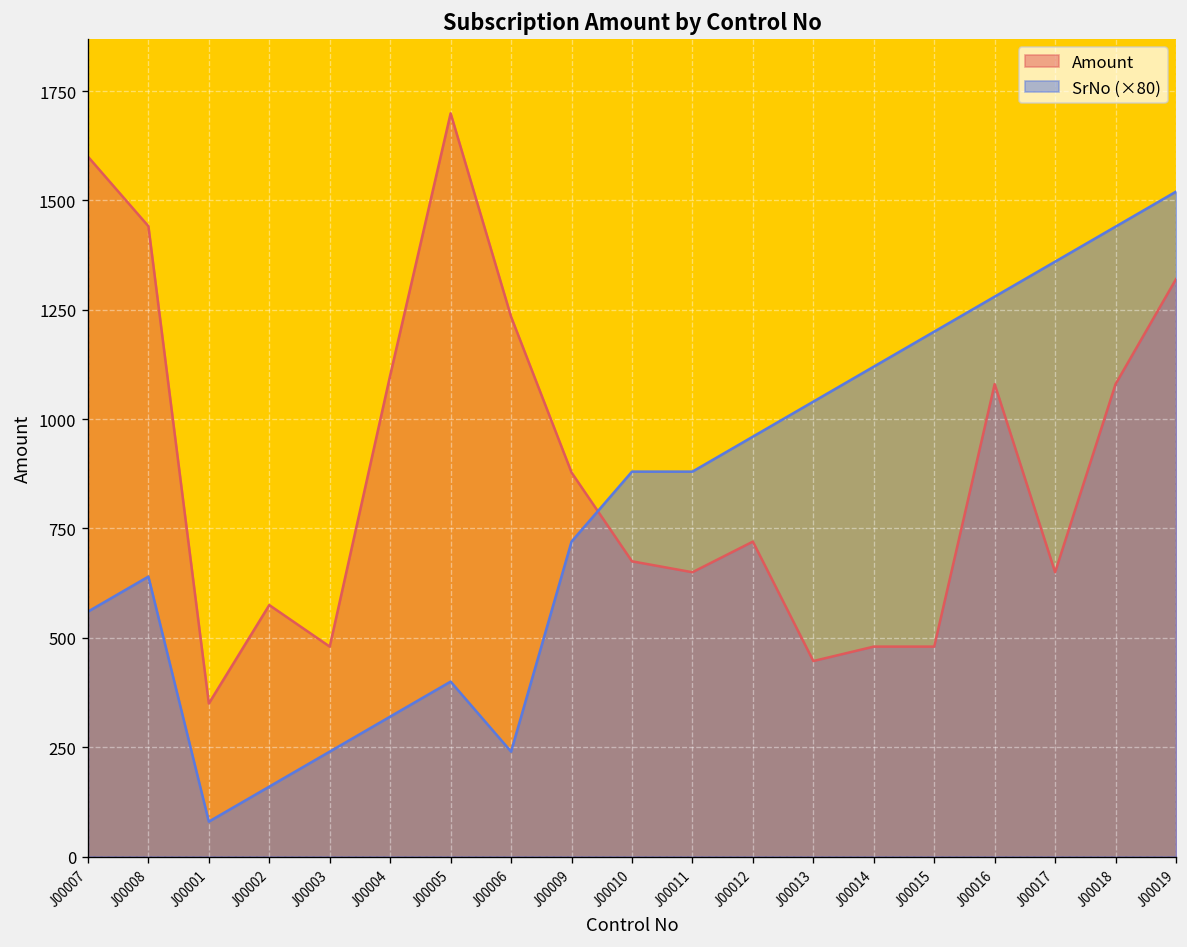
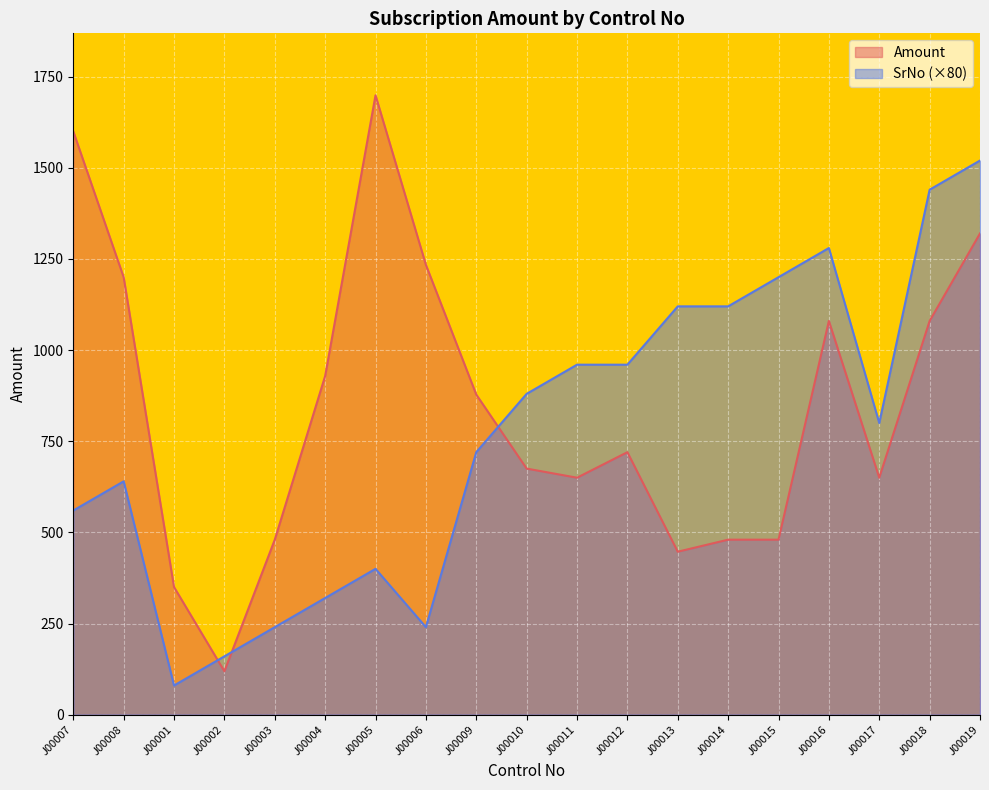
  {
    "Amount": {
      "J00007": 1600,
-     "J00008": 1440,
+     "J00008": 1200,
      "J00001": 350,
-     "J00002": 580,
+     "J00002": 120,
      "J00003": 480,
-     "J00004": 1100,
+     "J00004": 930,
      "J00005": 1700,
      "J00006": 1230,
      "J00009": 880,
      "J00010": 680,
      "J00011": 650,
      "J00012": 720,
      "J00013": 450,
      "J00014": 480,
      "J00015": 480,
      "J00016": 1080,
      "J00017": 650,
      "J00018": 1080,
      "J00019": 1320
    },
    "SrNo (×80)": {
      "J00007": 560,
      "J00008": 640,
      "J00001": 80,
      "J00002": 160,
      "J00003": 240,
      "J00004": 320,
      "J00005": 400,
      "J00006": 240,
      "J00009": 720,
      "J00010": 880,
-     "J00011": 880,
+     "J00011": 960,
      "J00012": 960,
-     "J00013": 1040,
+     "J00013": 1120,
      "J00014": 1120,
      "J00015": 1200,
      "J00016": 1280,
-     "J00017": 1360,
+     "J00017": 800,
      "J00018": 1440,
      "J00019": 1520
    }
  }
